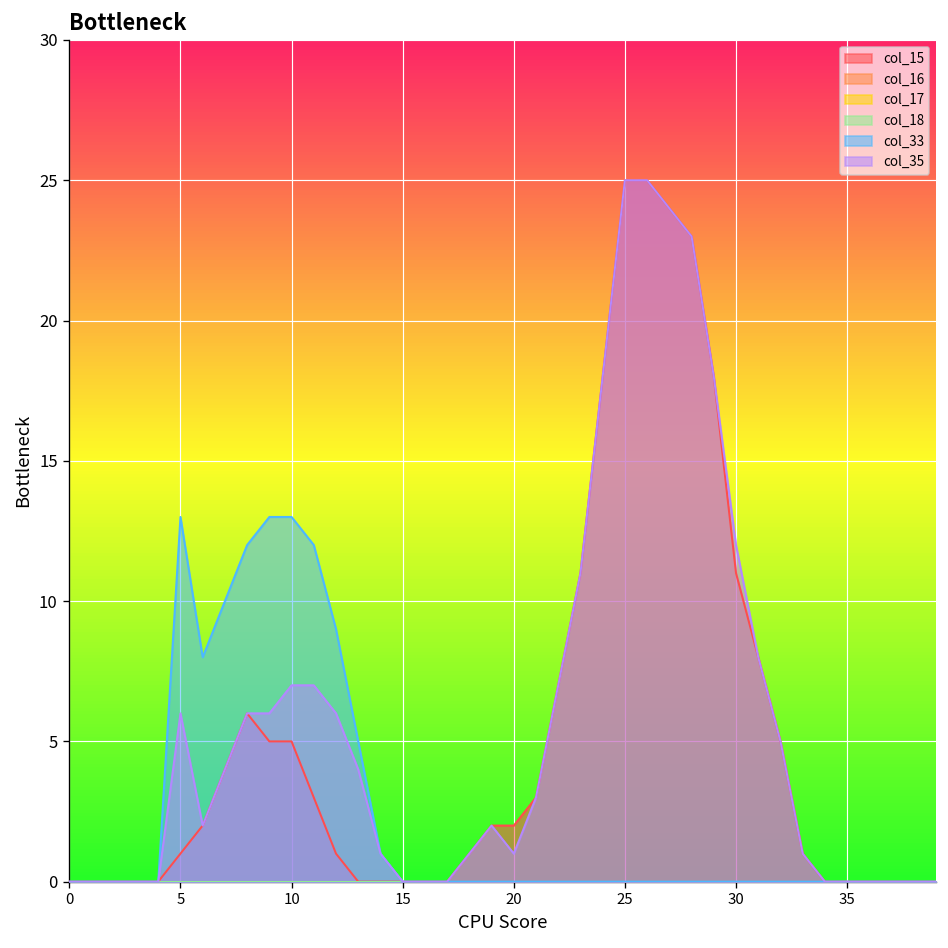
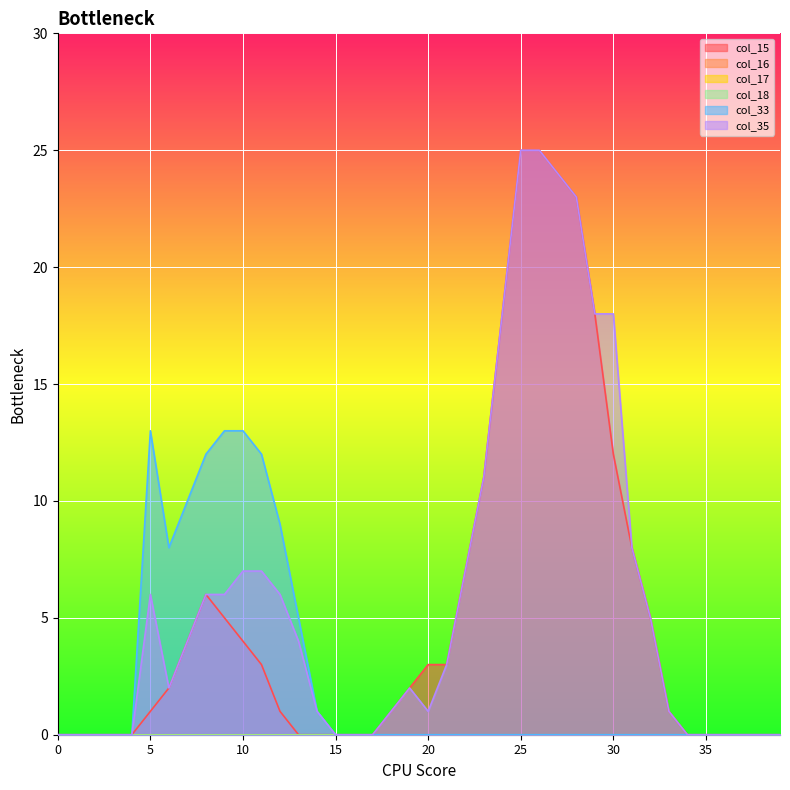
  {
    "col_15": {
      "5": 1,
-     "10": 5,
-     "20": 2,
-     "30": 11
+     "10": 4,
+     "20": 3,
+     "30": 12
    },
    "col_18": {
      "5": 0,
      "10": 0
    },
    "col_33": {
      "5": 13,
      "10": 13
    },
    "col_35": {
      "5": 6,
      "10": 7,
      "20": 1,
-     "30": 12
+     "30": 18
    }
  }
